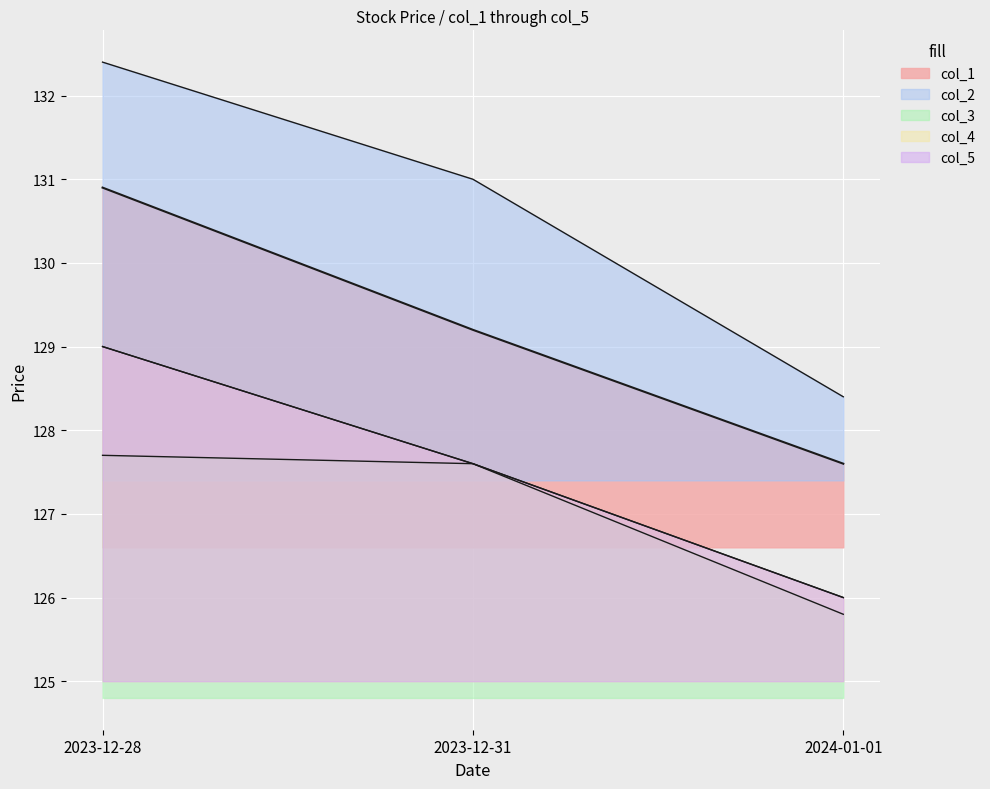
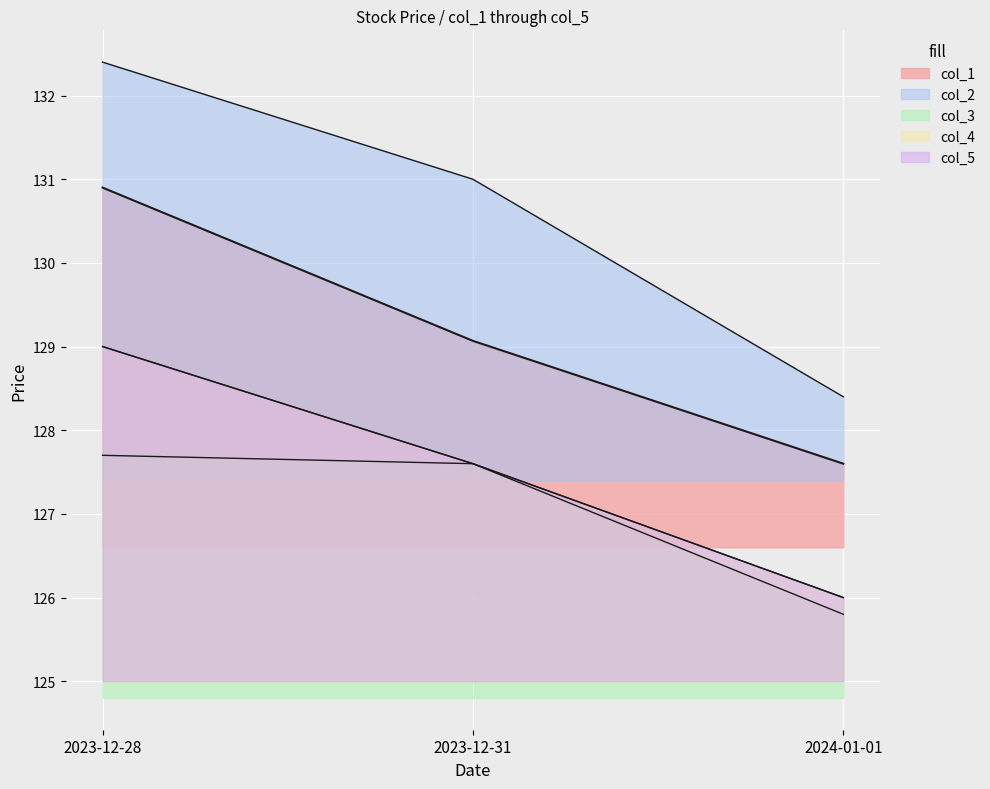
  {
    "col_1": {
      "2023-12-28": 130.9,
-     "2023-12-31": 129.2,
+     "2023-12-31": 129.1,
      "2024-01-01": 127.6
    },
    "col_3": {
      "2023-12-28": 127.7,
      "2024-01-01": 125.8
    }
  }
